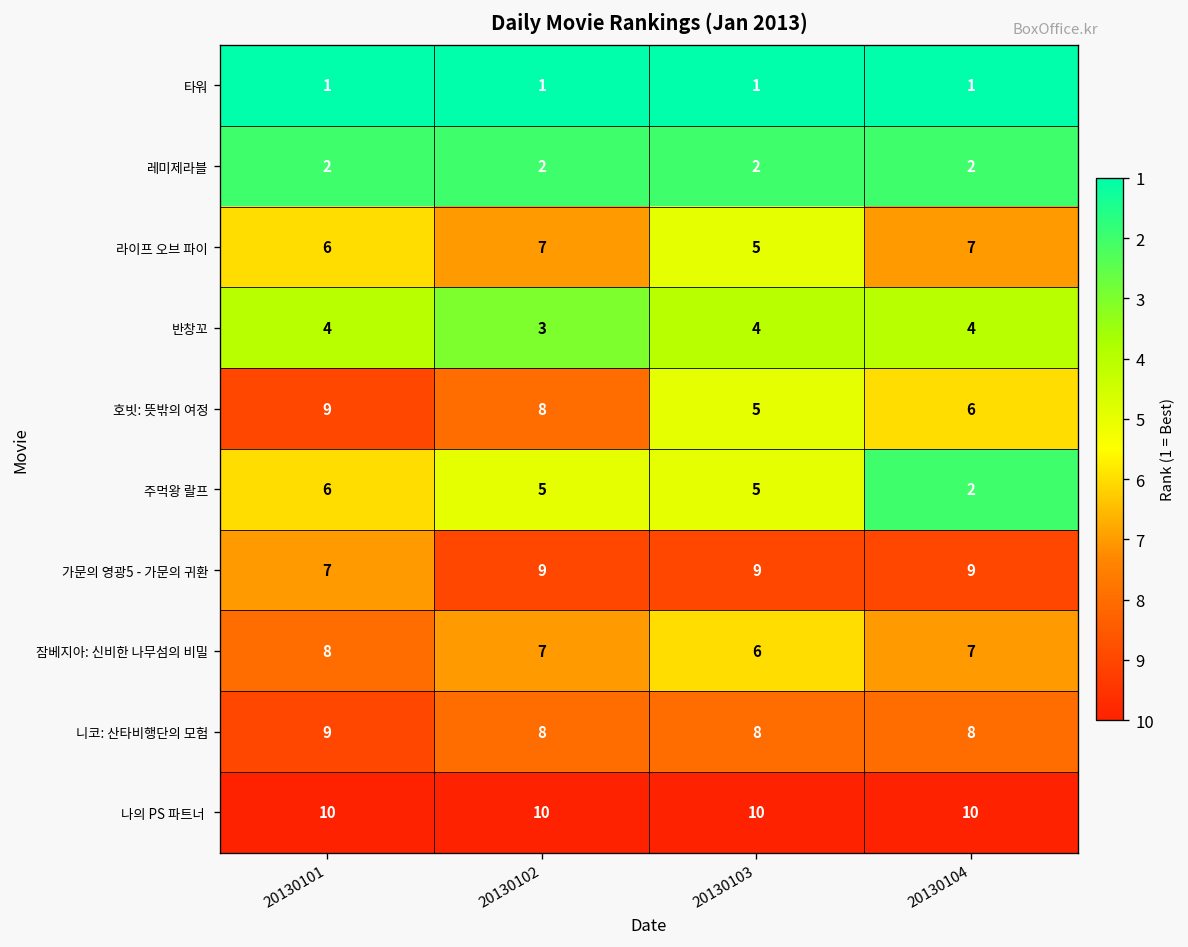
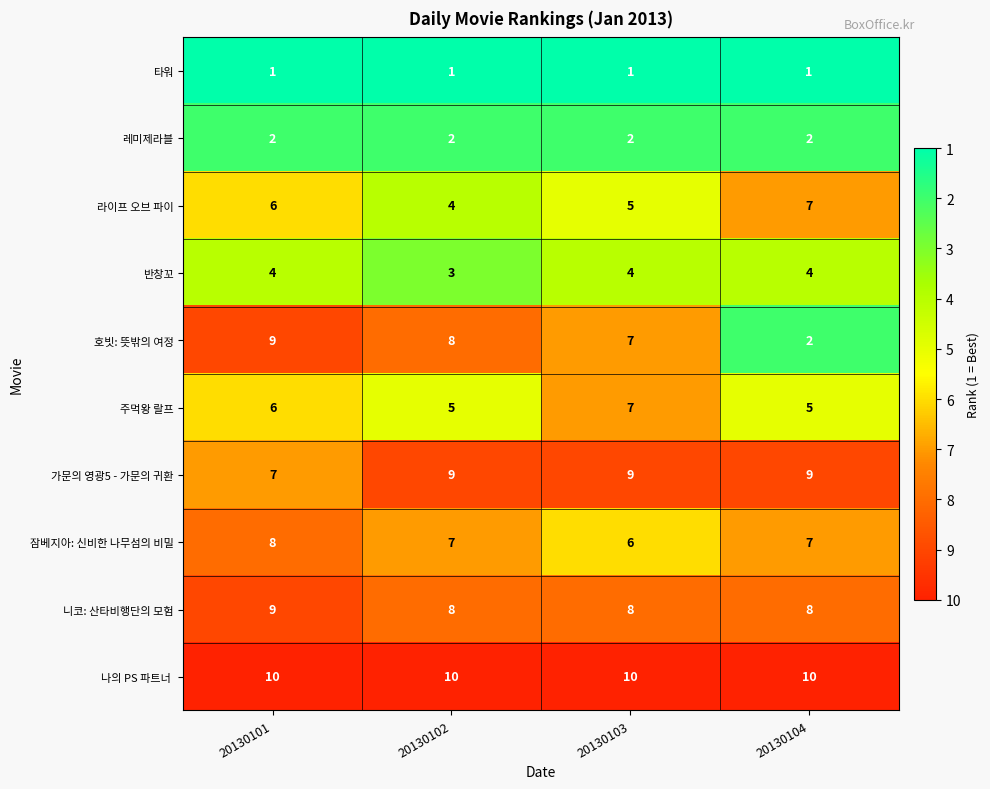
  {
    "타워": {
      "20130101": 1,
      "20130102": 1,
      "20130103": 1,
      "20130104": 1
    },
    "레미제라블": {
      "20130101": 2,
      "20130102": 2,
      "20130103": 2,
      "20130104": 2
    },
    "라이프 오브 파이": {
      "20130101": 6,
-     "20130102": 7,
+     "20130102": 4,
      "20130103": 5,
      "20130104": 7
    },
    "반창꼬": {
      "20130101": 4,
      "20130102": 3,
      "20130103": 4,
      "20130104": 4
    },
    "호빗: 뜻밖의 여정": {
      "20130101": 9,
      "20130102": 8,
-     "20130103": 5,
-     "20130104": 6
+     "20130103": 7,
+     "20130104": 2
    },
    "주먹왕 랄프": {
      "20130101": 6,
      "20130102": 5,
-     "20130103": 5,
-     "20130104": 2
+     "20130103": 7,
+     "20130104": 5
    },
    "가문의 영광5 - 가문의 귀환": {
      "20130101": 7,
      "20130102": 9,
      "20130103": 9,
      "20130104": 9
    },
    "잠베지아: 신비한 나무섬의 비밀": {
      "20130101": 8,
      "20130102": 7,
      "20130103": 6,
      "20130104": 7
    },
    "니코: 산타비행단의 모험": {
      "20130101": 9,
      "20130102": 8,
      "20130103": 8,
      "20130104": 8
    },
    "나의 PS 파트너": {
      "20130101": 10,
      "20130102": 10,
      "20130103": 10,
      "20130104": 10
    }
  }
